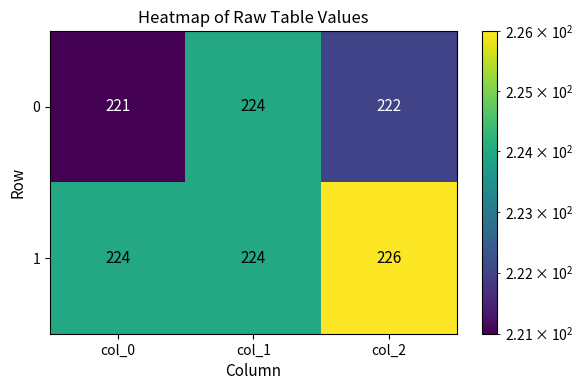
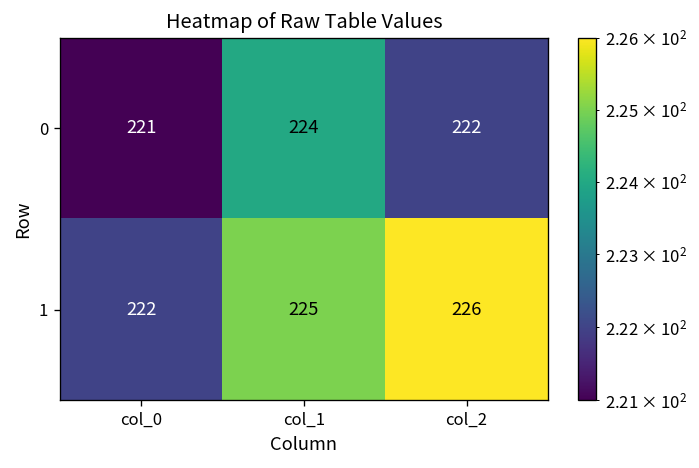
  {
    "0": {
      "col_0": 221,
      "col_1": 224,
      "col_2": 222
    },
    "1": {
-     "col_0": 224,
-     "col_1": 224,
+     "col_0": 222,
+     "col_1": 225,
      "col_2": 226
    }
  }
